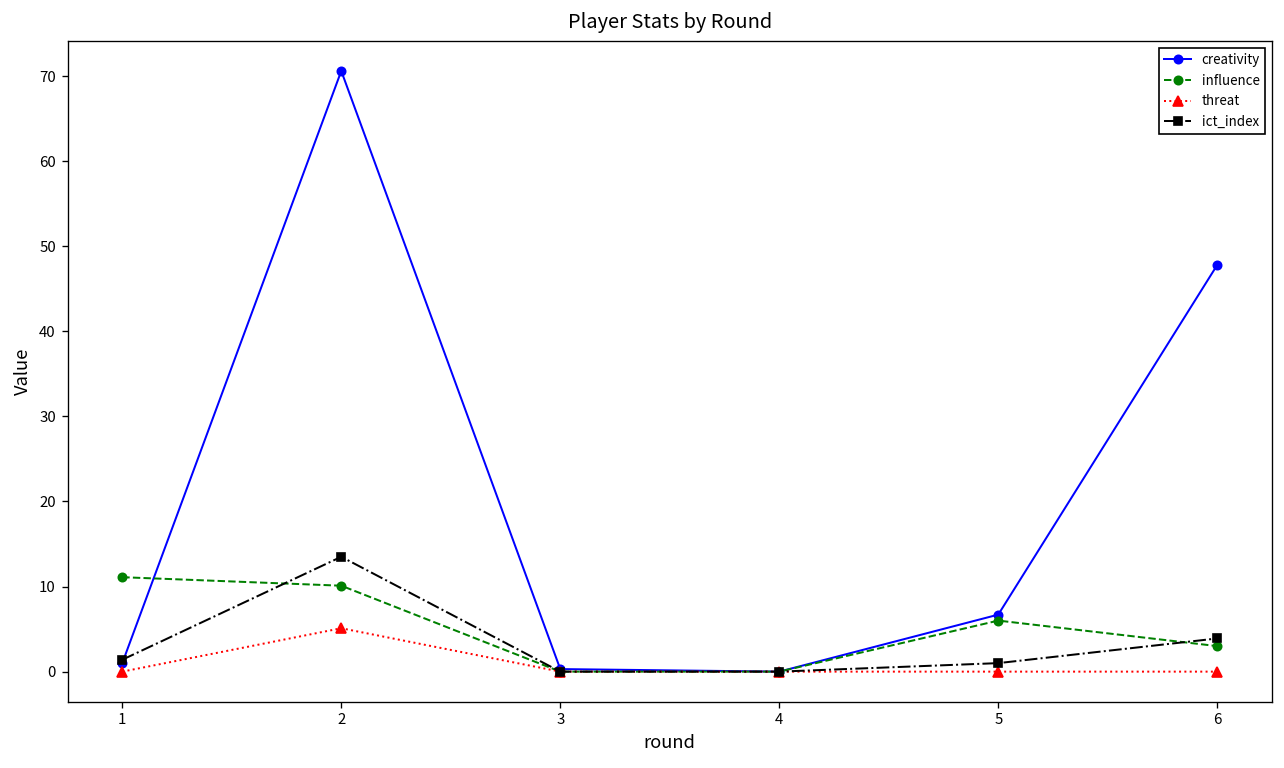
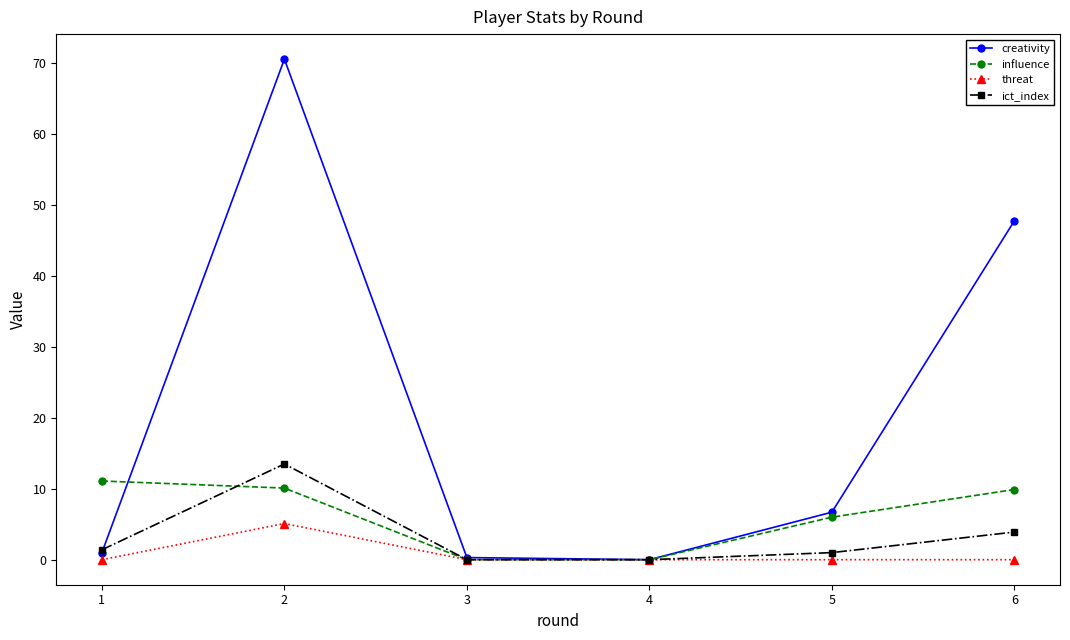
  {
    "creativity": {
      "1": 1,
      "2": 71,
      "5": 7,
      "6": 48
    },
    "influence": {
      "1": 11,
      "2": 10,
      "5": 6,
-     "6": 3
+     "6": 10
    },
    "threat": {
      "1": 0,
      "2": 5,
      "5": 0,
      "6": 0
    },
    "ict_index": {
      "1": 1,
      "2": 14,
      "5": 1,
      "6": 4
    }
  }
